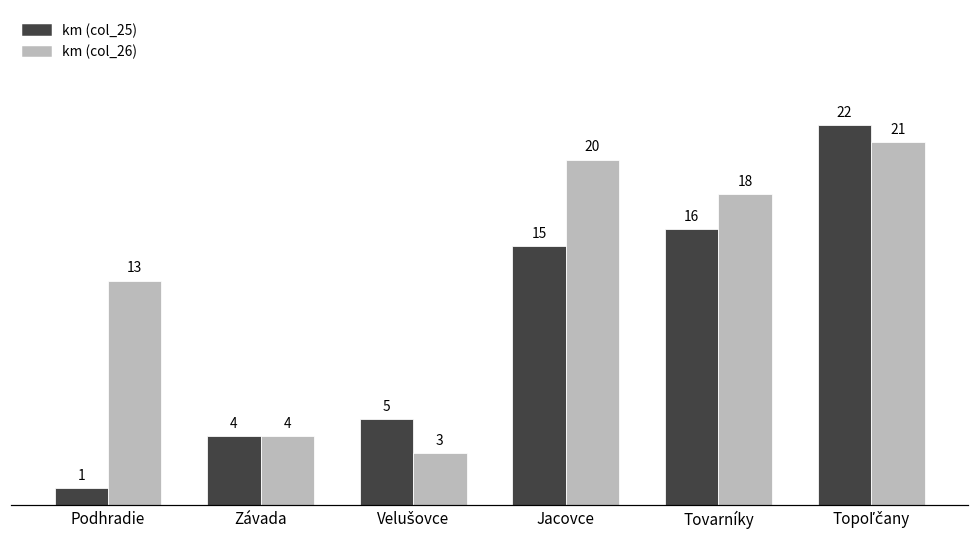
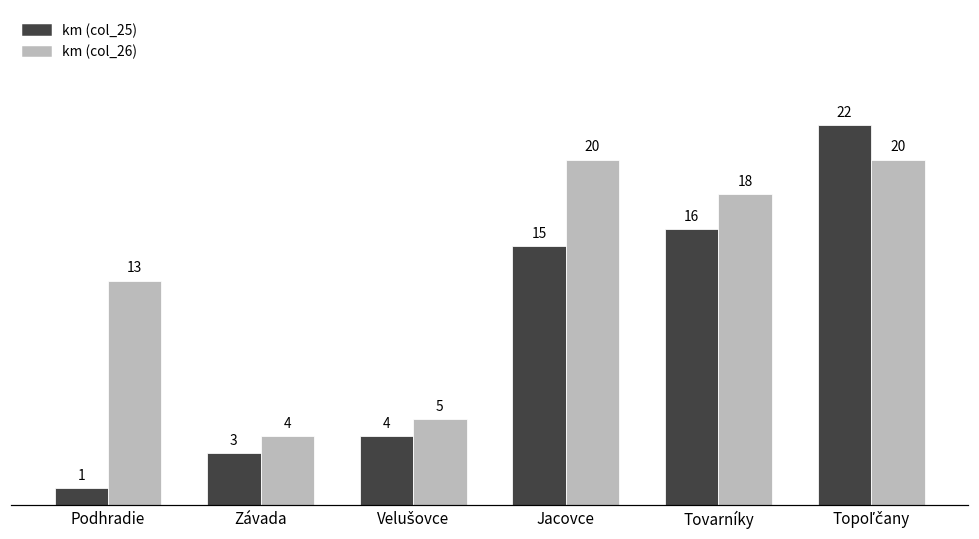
  {
    "km (col_25)": {
      "Podhradie": 1,
-     "Závada": 4,
-     "Velušovce": 5,
+     "Závada": 3,
+     "Velušovce": 4,
      "Jacovce": 15,
      "Tovarníky": 16,
      "Topoľčany": 22
    },
    "km (col_26)": {
      "Podhradie": 13,
      "Závada": 4,
-     "Velušovce": 3,
+     "Velušovce": 5,
      "Jacovce": 20,
      "Tovarníky": 18,
-     "Topoľčany": 21
+     "Topoľčany": 20
    }
  }
